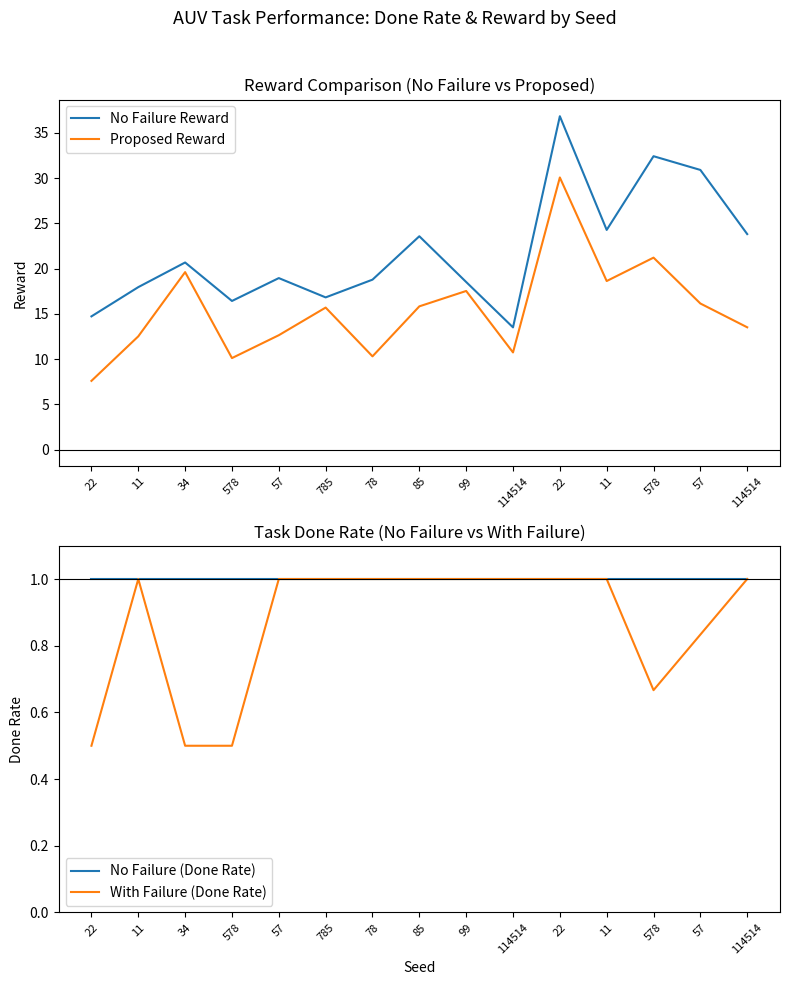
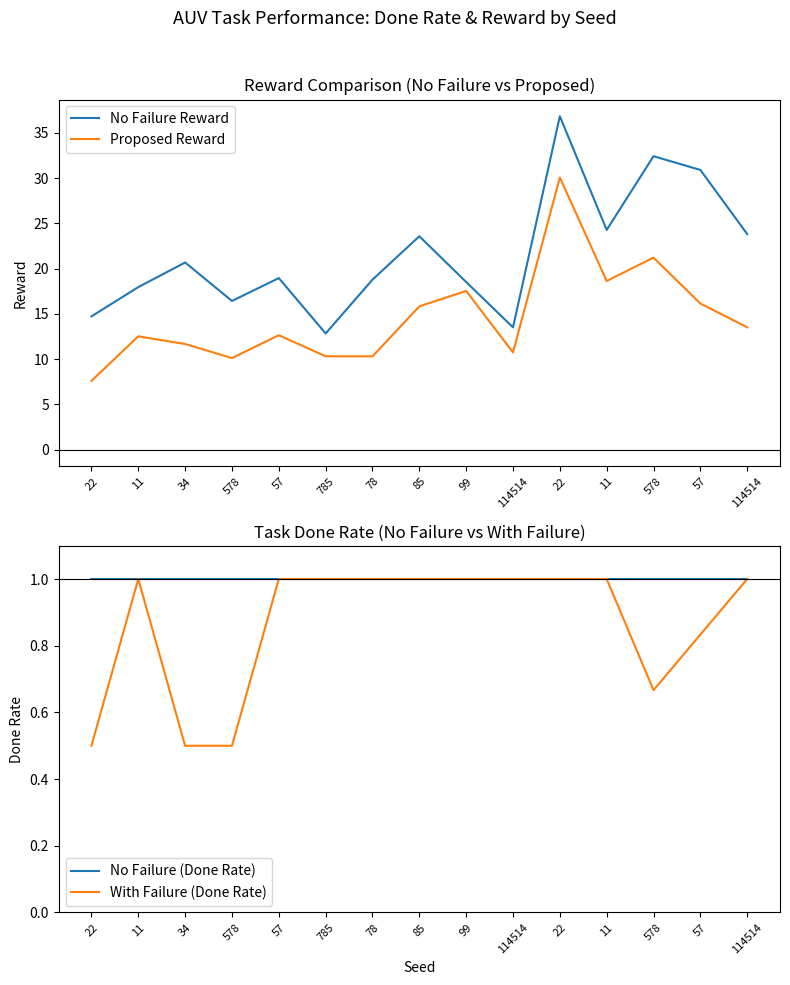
  {
    "Reward Comparison (No Failure vs Proposed)": {
      "No Failure Reward": {
        "34": 21,
-       "785": 17,
+       "785": 13,
        "78": 19,
        "85": 24,
        "99": 19
      },
      "Proposed Reward": {
-       "34": 20,
-       "785": 16,
+       "34": 12,
+       "785": 10,
        "78": 10,
        "85": 16,
        "99": 18
      }
    },
    "Task Done Rate (No Failure vs With Failure)": {
      "No Failure (Done Rate)": {
        "34": 1.00
      },
      "With Failure (Done Rate)": {
        "34": 0.50
      }
    }
  }
